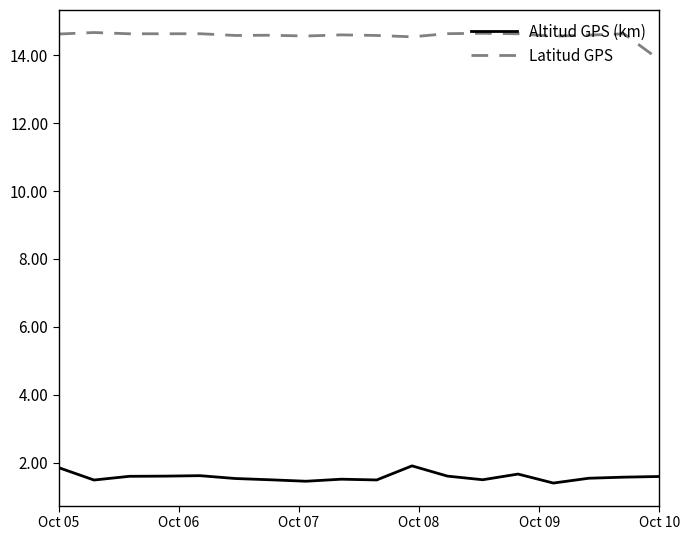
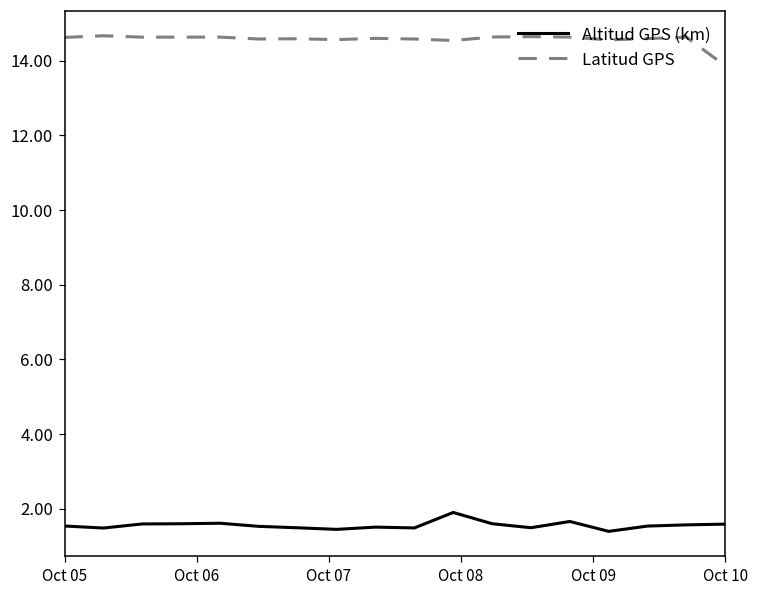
  {
    "Altitud GPS (km)": {
-     "Oct 05": 1.9,
+     "Oct 05": 1.5,
      "Oct 10": 1.6
    },
    "Latitud GPS": {
      "Oct 05": 14.6,
      "Oct 10": 13.9
    }
  }
